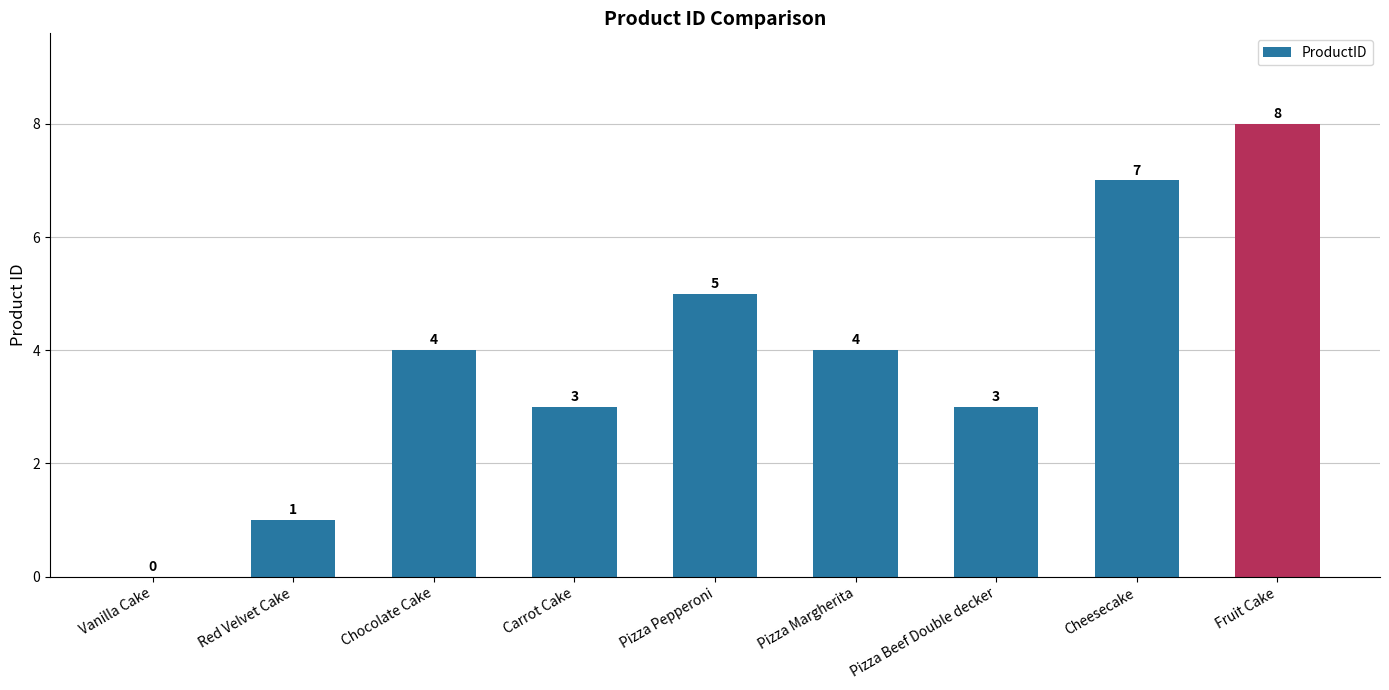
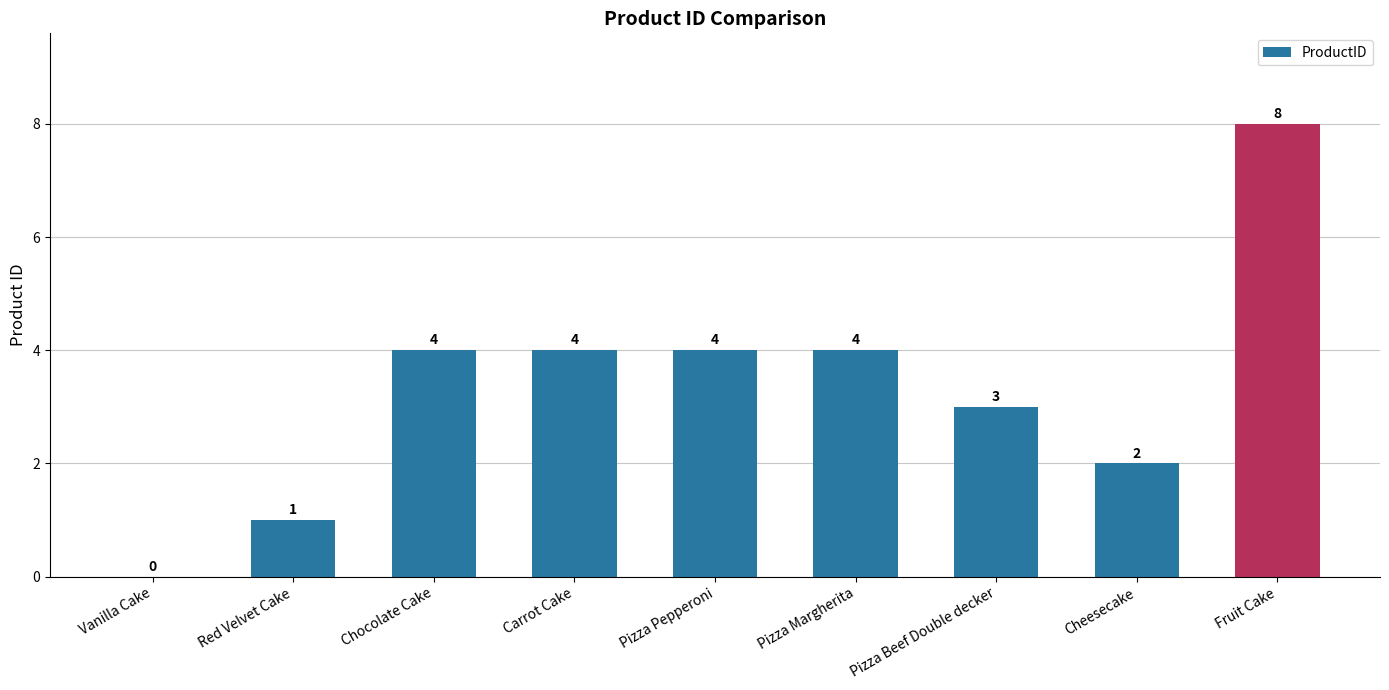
  {
    "Vanilla Cake": 0,
    "Red Velvet Cake": 1,
    "Chocolate Cake": 4,
-   "Carrot Cake": 3,
-   "Pizza Pepperoni": 5,
+   "Carrot Cake": 4,
+   "Pizza Pepperoni": 4,
    "Pizza Margherita": 4,
    "Pizza Beef Double decker": 3,
-   "Cheesecake": 7,
+   "Cheesecake": 2,
    "Fruit Cake": 8
  }
